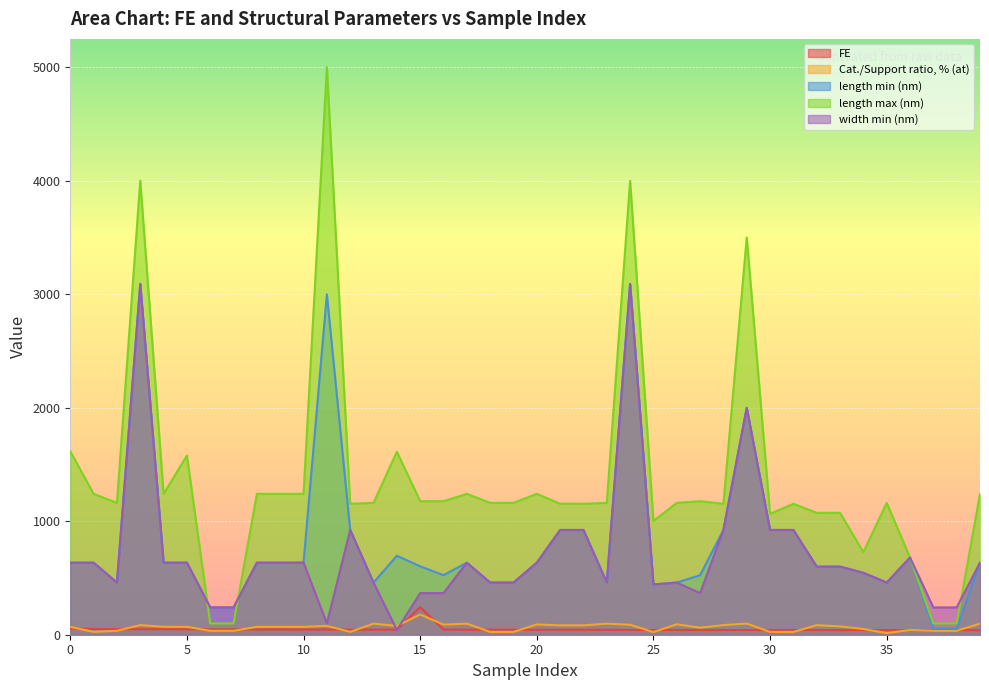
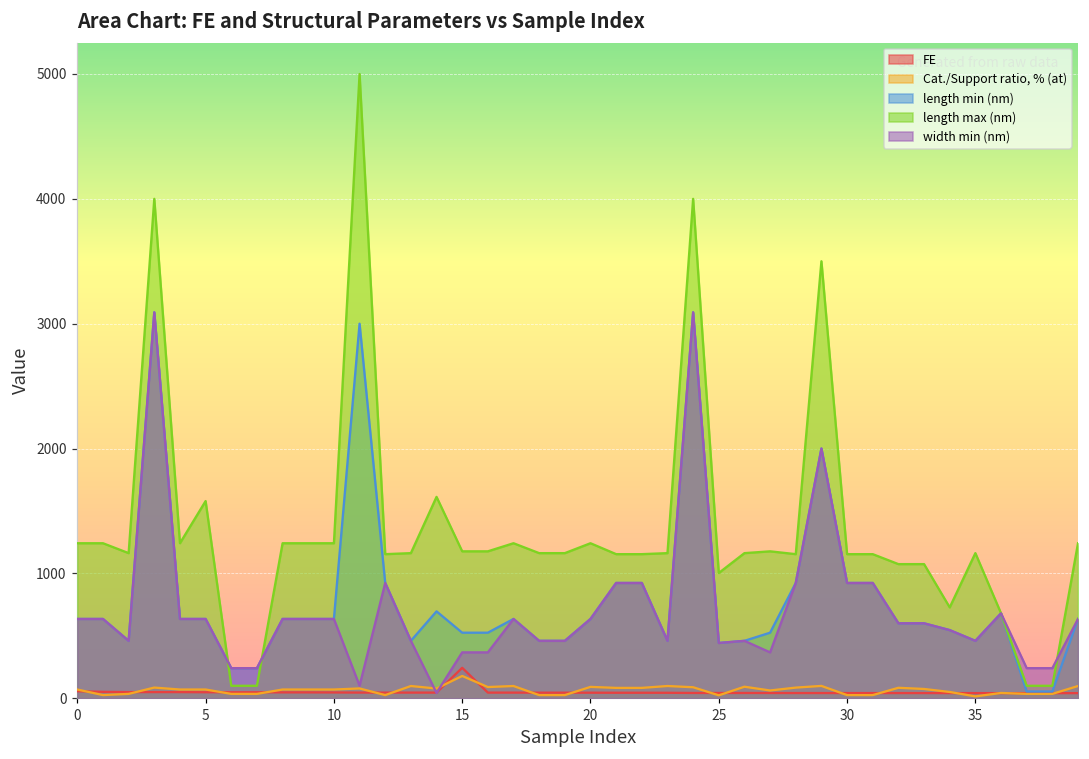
  {
    "FE": {
      "10": 50,
      "15": 240,
      "20": 40,
      "35": 40
    },
    "Cat./Support ratio, % (at)": {
      "10": 70,
      "15": 180,
      "20": 90,
      "35": 10
    },
    "length min (nm)": {
-     "15": 600
+     "15": 520
    },
    "length max (nm)": {
-     "0": 1620,
+     "0": 1240,
      "5": 1580,
      "10": 1240,
      "15": 1180,
      "20": 1240,
      "25": 1000,
-     "30": 1070,
+     "30": 1150,
      "35": 1160
    },
    "width min (nm)": {
      "15": 370
    }
  }
